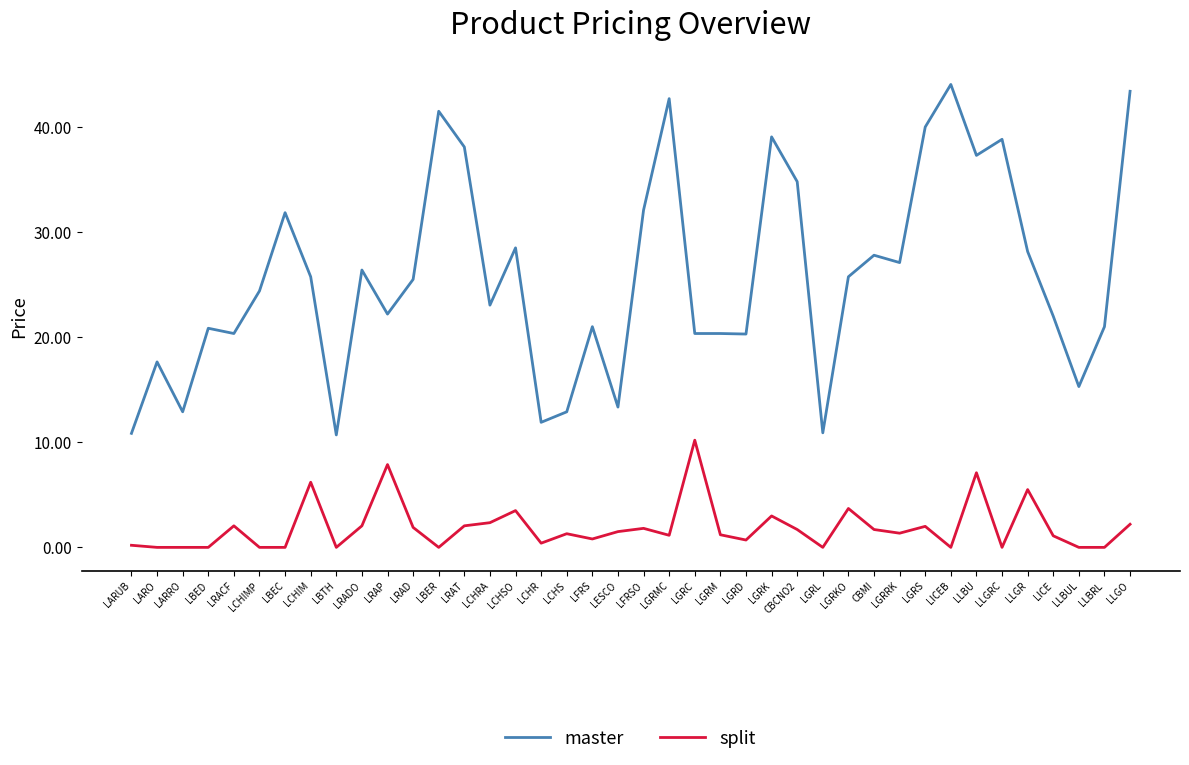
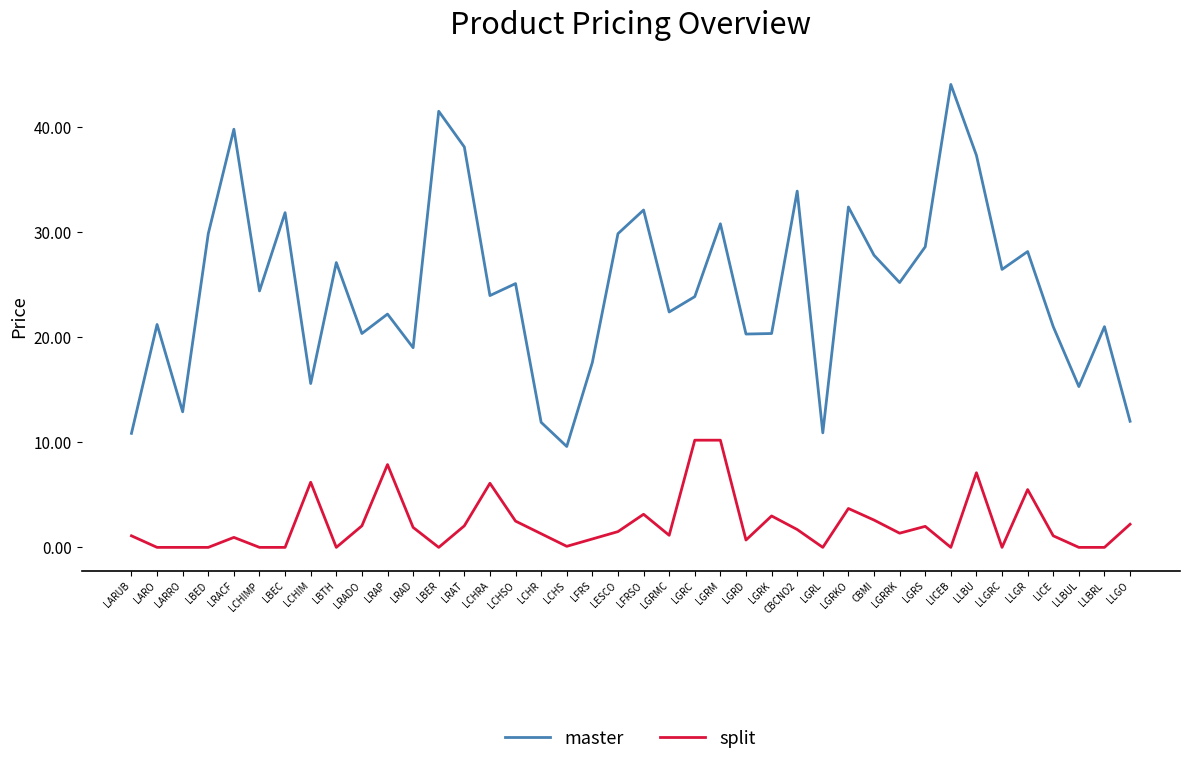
  {
    "master": {
      "LARUB": 10.9,
-     "LARO": 17.7,
+     "LARO": 21.2,
      "LARRO": 12.9,
-     "LBED": 20.9,
-     "LRACF": 20.4,
+     "LBED": 29.9,
+     "LRACF": 39.8,
      "LCHIMP": 24.4,
      "LBEC": 31.9,
-     "LCHIM": 25.8,
-     "LBTH": 10.7,
-     "LRADO": 26.4,
+     "LCHIM": 15.6,
+     "LBTH": 27.1,
+     "LRADO": 20.4,
      "LRAP": 22.2,
-     "LRAD": 25.5,
+     "LRAD": 19.0,
      "LBER": 41.5,
      "LRAT": 38.1,
-     "LCHRA": 23.1,
-     "LCHSO": 28.5,
+     "LCHRA": 24.0,
+     "LCHSO": 25.1,
      "LCHR": 11.9,
-     "LCHS": 12.9,
-     "LFRS": 21.0,
-     "LESCO": 13.4,
+     "LCHS": 9.6,
+     "LFRS": 17.6,
+     "LESCO": 29.9,
      "LFRSO": 32.1,
-     "LGRMC": 42.7,
-     "LGRC": 20.4,
-     "LGRM": 20.4,
+     "LGRMC": 22.4,
+     "LGRC": 23.9,
+     "LGRM": 30.8,
      "LGRD": 20.3,
-     "LGRK": 39.1,
-     "CBCNO2": 34.8,
+     "LGRK": 20.4,
+     "CBCNO2": 33.9,
      "LGRL": 10.9,
-     "LGRKO": 25.8,
+     "LGRKO": 32.4,
      "CBMI": 27.8,
-     "LGRRK": 27.1,
-     "LGRS": 40.0,
+     "LGRRK": 25.2,
+     "LGRS": 28.6,
      "LICEB": 44.1,
      "LLBU": 37.3,
-     "LLGRC": 38.8,
+     "LLGRC": 26.5,
      "LLGR": 28.2,
-     "LICE": 22,
+     "LICE": 21,
      "LLBUL": 15.3,
      "LLBRL": 21.0,
-     "LLGO": 43.4
+     "LLGO": 12.0
    },
    "split": {
-     "LARUB": 0.2,
+     "LARUB": 1.1,
      "LARO": 0.0,
      "LARRO": 0.0,
      "LBED": 0.0,
-     "LRACF": 2.1,
+     "LRACF": 1.0,
      "LCHIMP": 0.0,
      "LBEC": 0.0,
      "LCHIM": 6.2,
      "LBTH": 0.0,
      "LRADO": 2.1,
      "LRAP": 7.9,
      "LRAD": 1.9,
      "LBER": 0.0,
      "LRAT": 2.1,
-     "LCHRA": 2.4,
-     "LCHSO": 3.5,
-     "LCHR": 0.4,
-     "LCHS": 1.3,
+     "LCHRA": 6.1,
+     "LCHSO": 2.5,
+     "LCHR": 1.3,
+     "LCHS": 0.1,
      "LFRS": 0.8,
      "LESCO": 1.5,
-     "LFRSO": 1.8,
+     "LFRSO": 3.2,
      "LGRMC": 1.2,
      "LGRC": 10.2,
-     "LGRM": 1.2,
+     "LGRM": 10.2,
      "LGRD": 0.7,
      "LGRK": 3.0,
      "CBCNO2": 1.7,
      "LGRL": 0.0,
      "LGRKO": 3.7,
-     "CBMI": 1.7,
+     "CBMI": 2.6,
      "LGRRK": 1.4,
      "LGRS": 2.0,
      "LICEB": 0.0,
      "LLBU": 7.1,
      "LLGRC": 0.0,
      "LLGR": 5.5,
      "LICE": 1.1,
      "LLBUL": 0.0,
      "LLBRL": 0.0,
      "LLGO": 2.2
    }
  }
